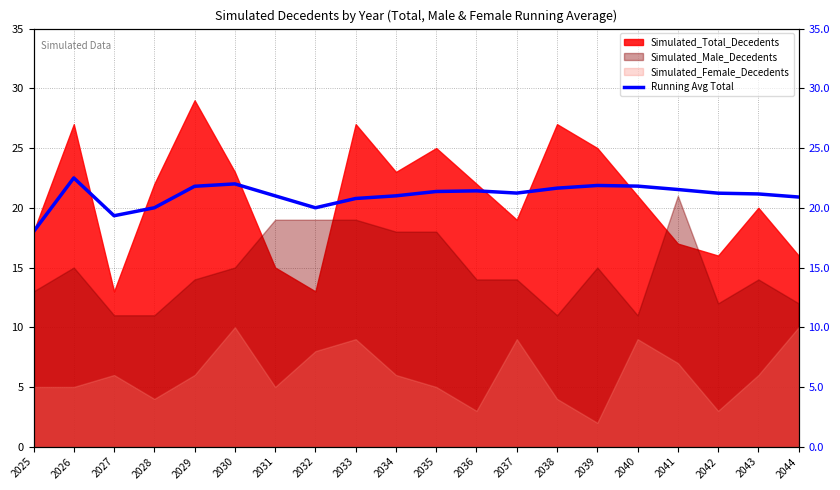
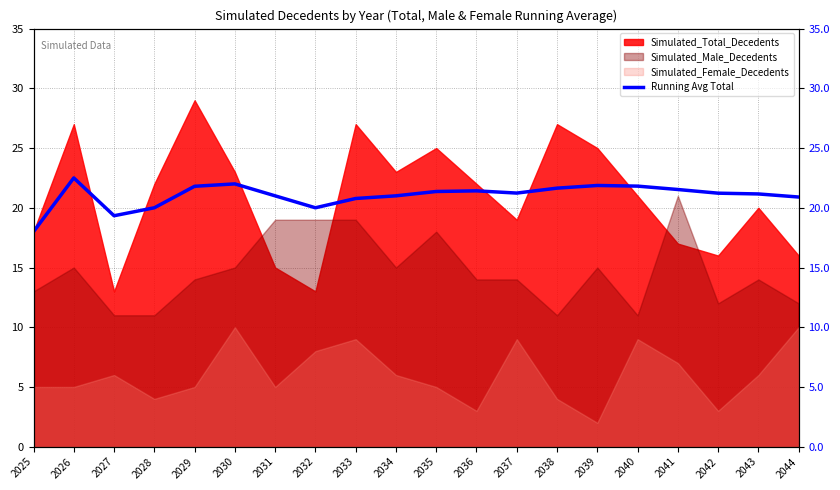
  {
    "Simulated_Total_Decedents": {
      "2025": 18,
      "2026": 27,
      "2027": 13,
      "2028": 22,
      "2029": 29,
      "2030": 23,
      "2031": 15,
      "2032": 13,
      "2033": 27,
      "2034": 23,
      "2035": 25,
      "2036": 22,
      "2037": 19,
      "2038": 27,
      "2039": 25,
      "2040": 21,
      "2041": 17,
      "2042": 16,
      "2043": 20,
      "2044": 16
    },
    "Simulated_Male_Decedents": {
      "2025": 13,
      "2026": 15,
      "2027": 11,
      "2028": 11,
      "2029": 14,
      "2030": 15,
      "2031": 19,
      "2032": 19,
      "2033": 19,
-     "2034": 18,
+     "2034": 15,
      "2035": 18,
      "2036": 14,
      "2037": 14,
      "2038": 11,
      "2039": 15,
      "2040": 11,
      "2041": 21,
      "2042": 12,
      "2043": 14,
      "2044": 12
    },
    "Simulated_Female_Decedents": {
      "2025": 5,
      "2026": 5,
      "2027": 6,
      "2028": 4,
-     "2029": 6,
+     "2029": 5,
      "2030": 10,
      "2031": 5,
      "2032": 8,
      "2033": 9,
      "2034": 6,
      "2035": 5,
      "2036": 3,
      "2037": 9,
      "2038": 4,
      "2039": 2,
      "2040": 9,
      "2041": 7,
      "2042": 3,
      "2043": 6,
      "2044": 10
    },
    "Running Avg Total": {
      "2025": 18.0,
      "2026": 22.5,
      "2027": 19.3,
      "2028": 20.0,
      "2029": 21.8,
      "2030": 22.0,
      "2031": 21.0,
      "2032": 20.0,
      "2033": 20.8,
      "2034": 21.0,
      "2035": 21.4,
      "2036": 21.4,
      "2037": 21.2,
      "2038": 21.6,
      "2039": 21.9,
      "2040": 21.8,
      "2041": 21.5,
      "2042": 21.2,
      "2043": 21.2,
      "2044": 20.9
    }
  }
